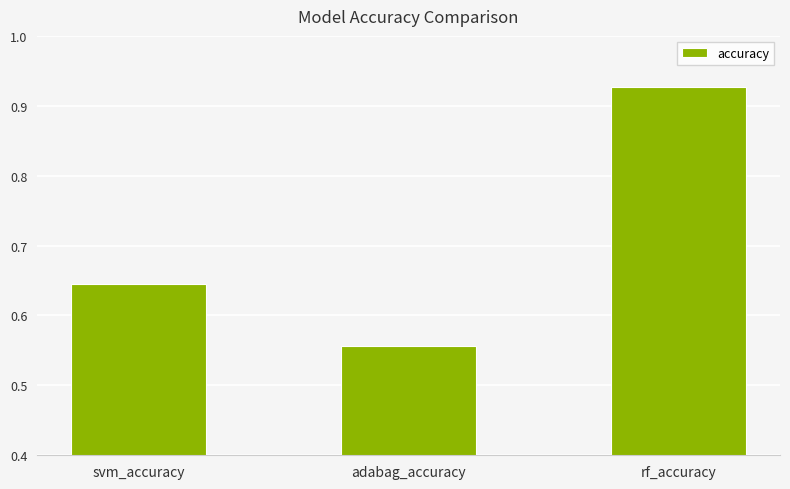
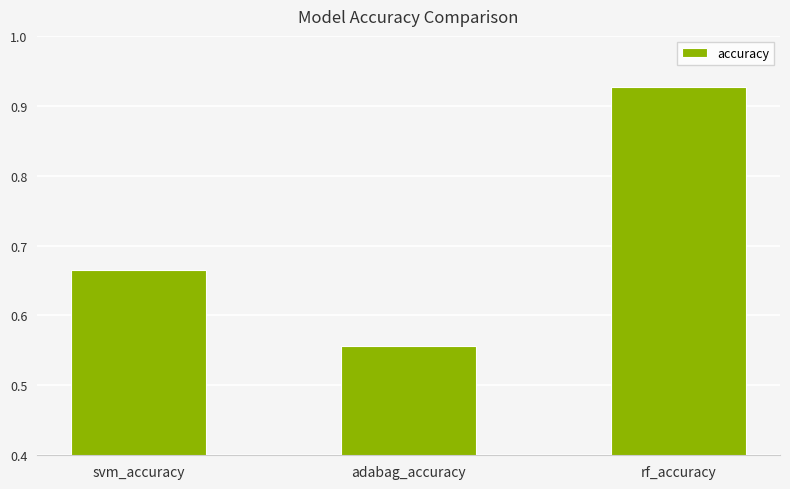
  {
-   "svm_accuracy": 0.64,
+   "svm_accuracy": 0.66,
    "adabag_accuracy": 0.56,
    "rf_accuracy": 0.93
  }
